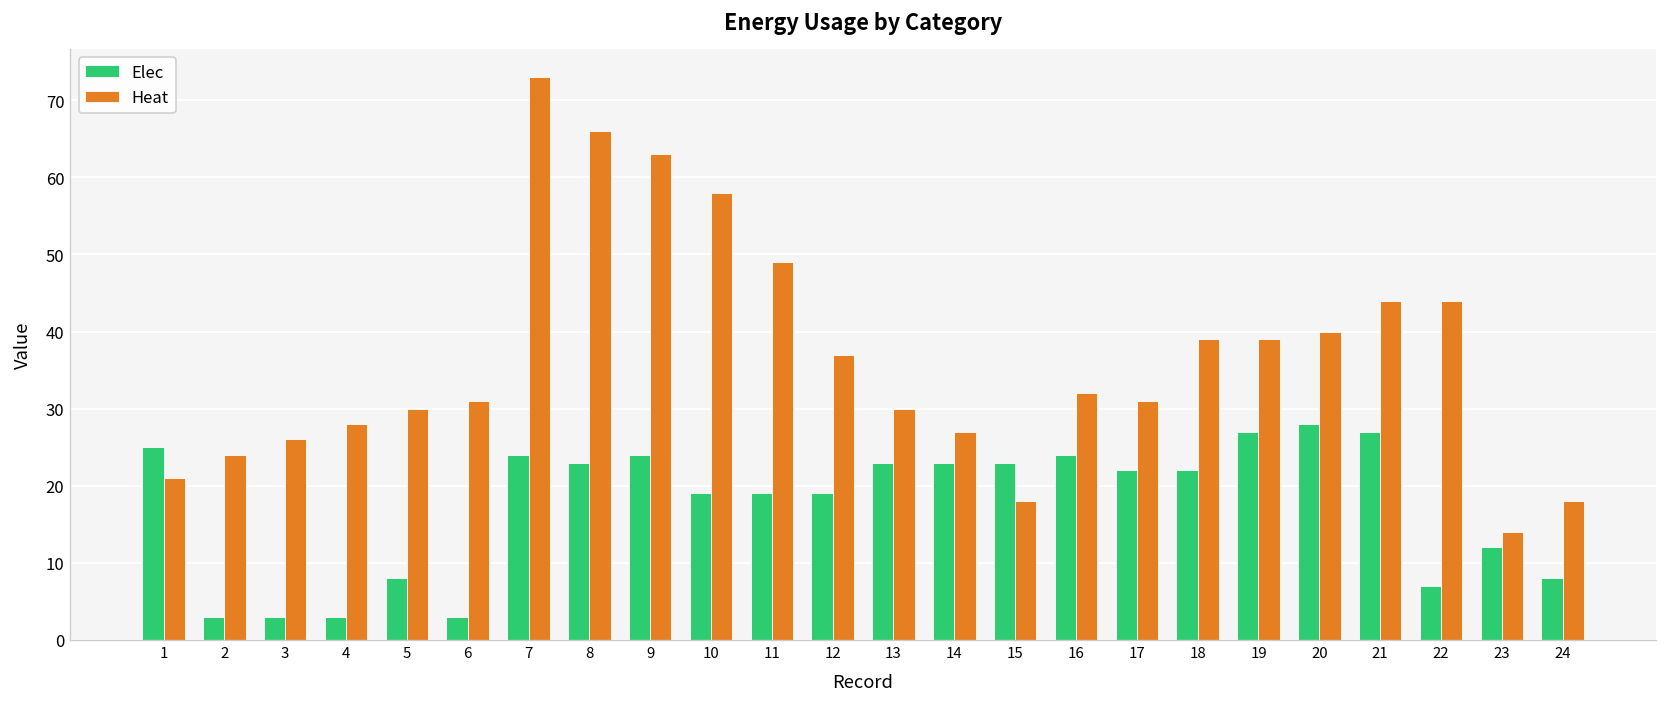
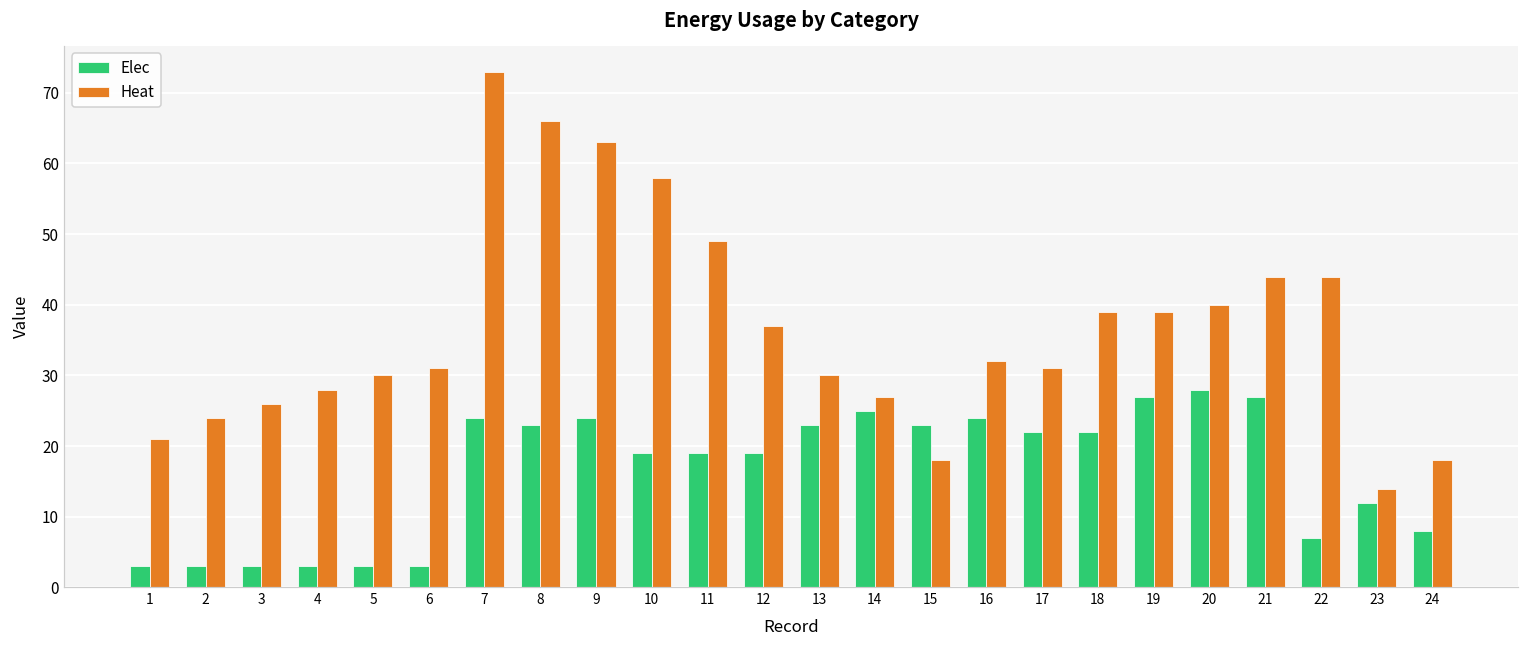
  {
    "Elec": {
-     "1": 25,
+     "1": 3,
      "2": 3,
      "3": 3,
      "4": 3,
-     "5": 8,
+     "5": 3,
      "6": 3,
      "7": 24,
      "8": 23,
      "9": 24,
      "10": 19,
      "11": 19,
      "12": 19,
      "13": 23,
-     "14": 23,
+     "14": 25,
      "15": 23,
      "16": 24,
      "17": 22,
      "18": 22,
      "19": 27,
      "20": 28,
      "21": 27,
      "22": 7,
      "23": 12,
      "24": 8
    },
    "Heat": {
      "1": 21,
      "2": 24,
      "3": 26,
      "4": 28,
      "5": 30,
      "6": 31,
      "7": 73,
      "8": 66,
      "9": 63,
      "10": 58,
      "11": 49,
      "12": 37,
      "13": 30,
      "14": 27,
      "15": 18,
      "16": 32,
      "17": 31,
      "18": 39,
      "19": 39,
      "20": 40,
      "21": 44,
      "22": 44,
      "23": 14,
      "24": 18
    }
  }
